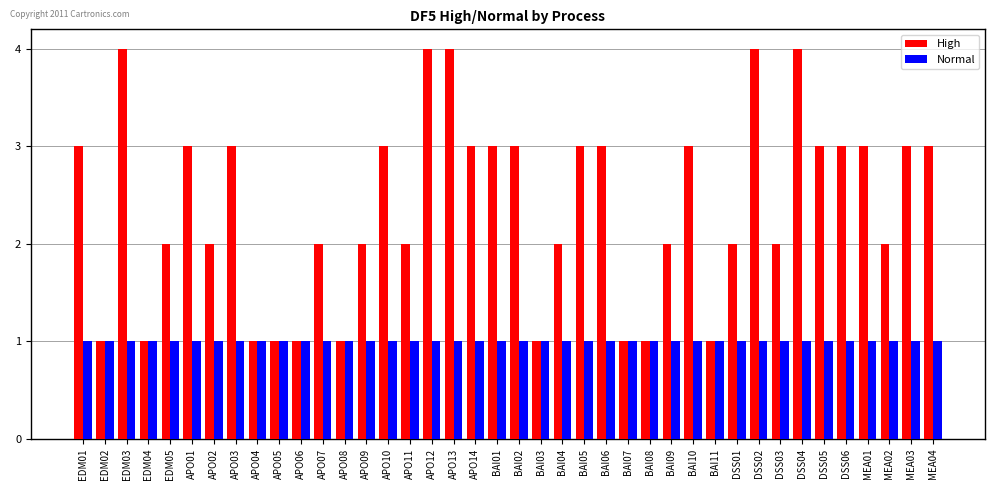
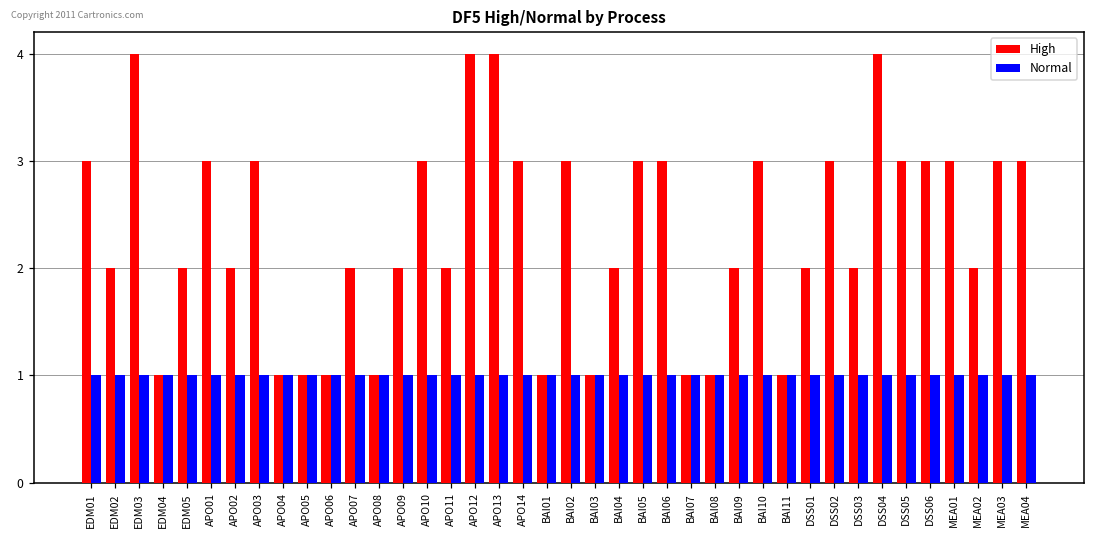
  {
    "High": {
      "EDM01": 3,
-     "EDM02": 1,
+     "EDM02": 2,
      "EDM03": 4,
      "EDM04": 1,
      "EDM05": 2,
      "APO01": 3,
      "APO02": 2,
      "APO03": 3,
      "APO04": 1,
      "APO05": 1,
      "APO06": 1,
      "APO07": 2,
      "APO08": 1,
      "APO09": 2,
      "APO10": 3,
      "APO11": 2,
      "APO12": 4,
      "APO13": 4,
      "APO14": 3,
-     "BAI01": 3,
+     "BAI01": 1,
      "BAI02": 3,
      "BAI03": 1,
      "BAI04": 2,
      "BAI05": 3,
      "BAI06": 3,
      "BAI07": 1,
      "BAI08": 1,
      "BAI09": 2,
      "BAI10": 3,
      "BAI11": 1,
      "DSS01": 2,
-     "DSS02": 4,
+     "DSS02": 3,
      "DSS03": 2,
      "DSS04": 4,
      "DSS05": 3,
      "DSS06": 3,
      "MEA01": 3,
      "MEA02": 2,
      "MEA03": 3,
      "MEA04": 3
    },
    "Normal": {
      "EDM01": 1,
      "EDM02": 1,
      "EDM03": 1,
      "EDM04": 1,
      "EDM05": 1,
      "APO01": 1,
      "APO02": 1,
      "APO03": 1,
      "APO04": 1,
      "APO05": 1,
      "APO06": 1,
      "APO07": 1,
      "APO08": 1,
      "APO09": 1,
      "APO10": 1,
      "APO11": 1,
      "APO12": 1,
      "APO13": 1,
      "APO14": 1,
      "BAI01": 1,
      "BAI02": 1,
      "BAI03": 1,
      "BAI04": 1,
      "BAI05": 1,
      "BAI06": 1,
      "BAI07": 1,
      "BAI08": 1,
      "BAI09": 1,
      "BAI10": 1,
      "BAI11": 1,
      "DSS01": 1,
      "DSS02": 1,
      "DSS03": 1,
      "DSS04": 1,
      "DSS05": 1,
      "DSS06": 1,
      "MEA01": 1,
      "MEA02": 1,
      "MEA03": 1,
      "MEA04": 1
    }
  }
